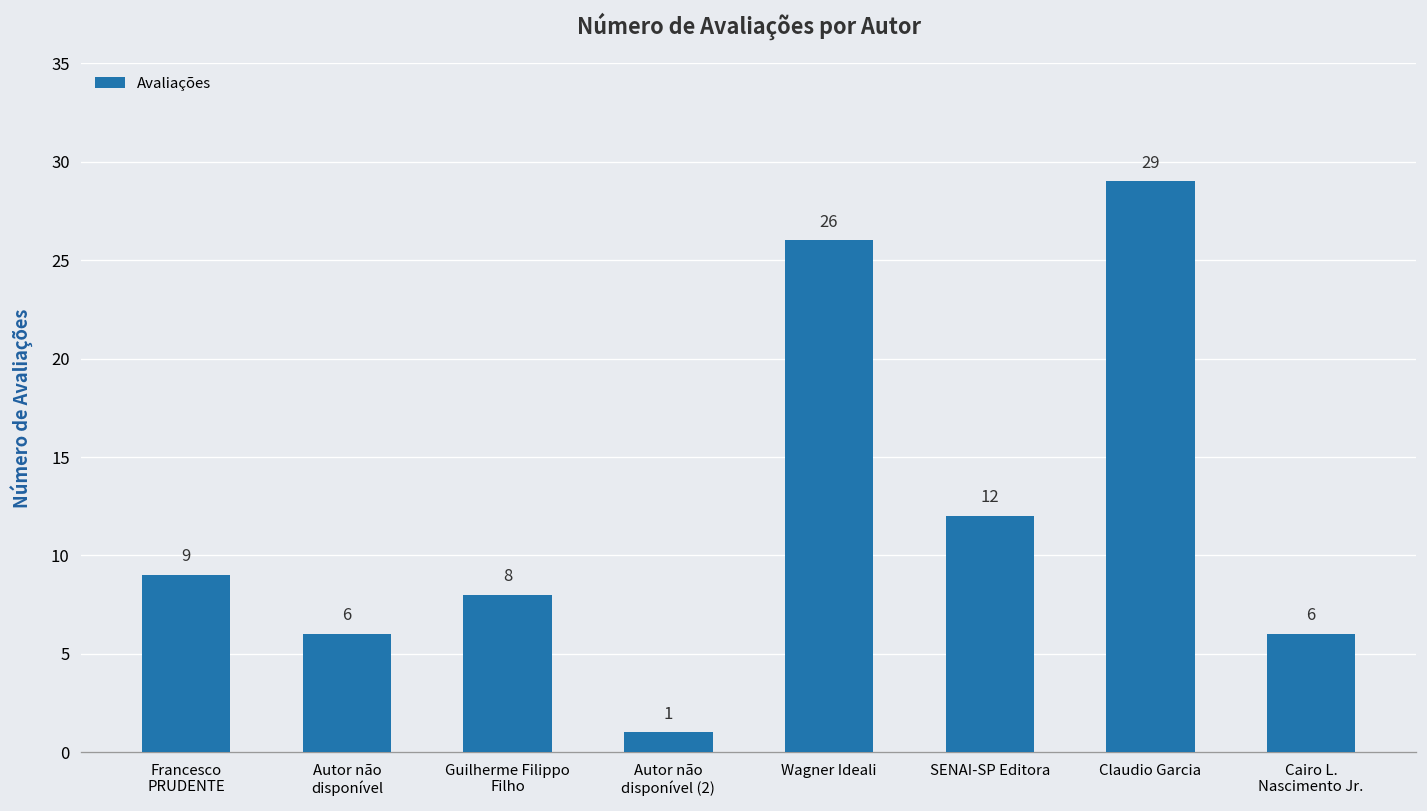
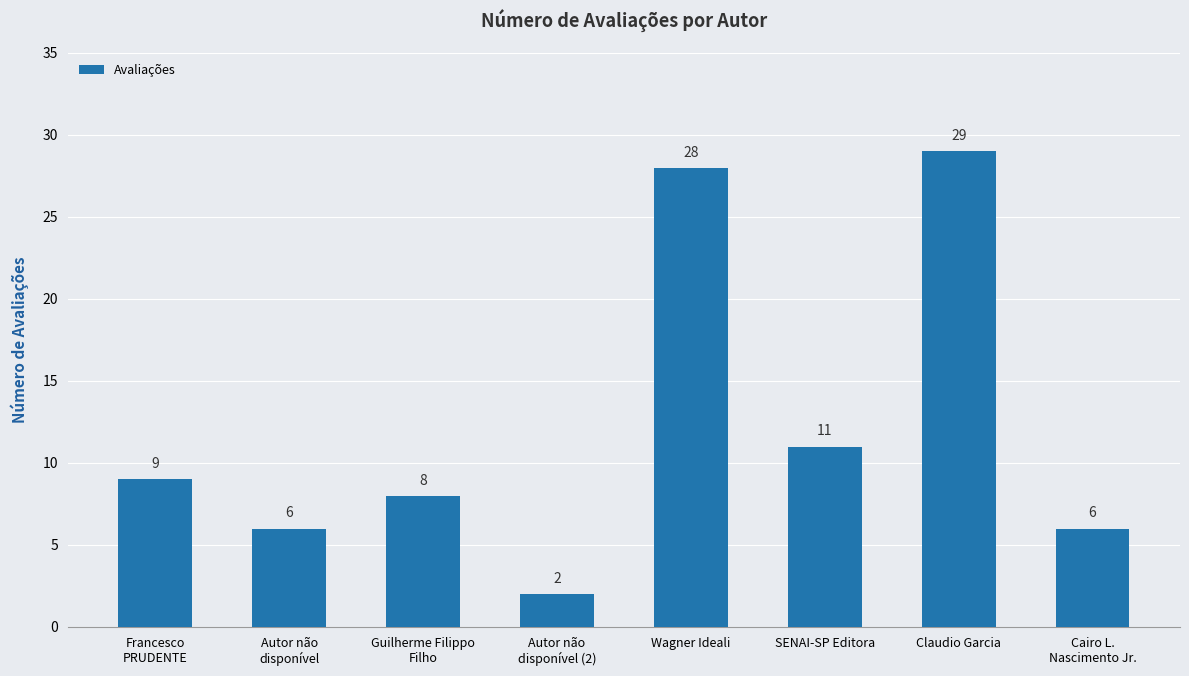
  {
    "Francesco PRUDENTE": 9,
    "Autor não disponível": 6,
    "Guilherme Filippo Filho": 8,
-   "Autor não disponível (2)": 1,
-   "Wagner Ideali": 26,
-   "SENAI-SP Editora": 12,
+   "Autor não disponível (2)": 2,
+   "Wagner Ideali": 28,
+   "SENAI-SP Editora": 11,
    "Claudio Garcia": 29,
    "Cairo L. Nascimento Jr.": 6
  }
